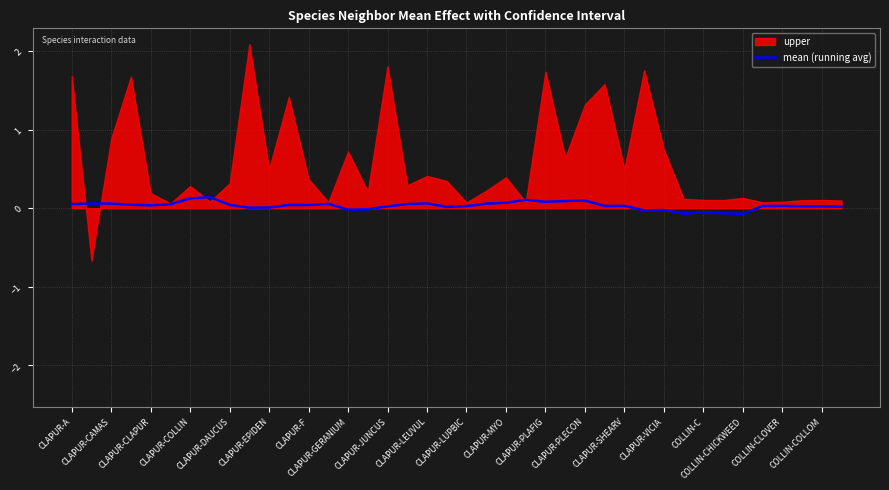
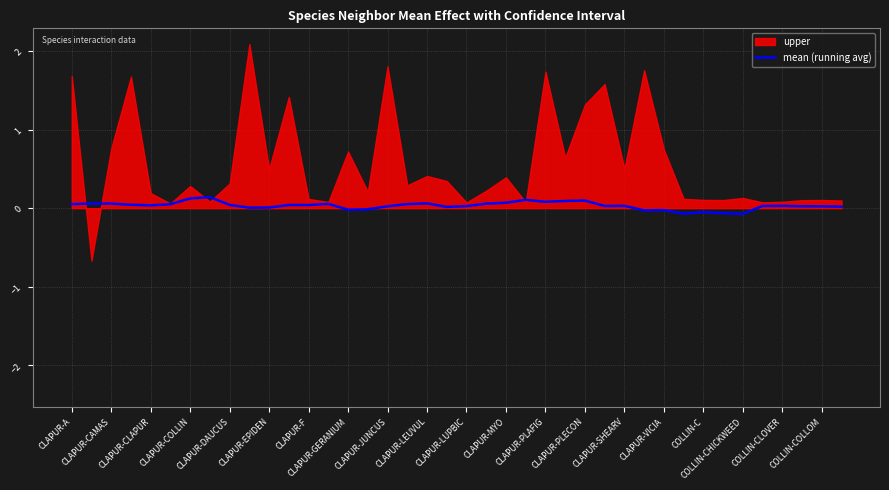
  {
    "mean (running avg)": {
      "CLAPUR-A": 0.1,
      "CLAPUR-CAMAS": 0.1,
      "CLAPUR-CLAPUR": 0.0,
      "CLAPUR-COLLIN": 0.1,
      "CLAPUR-DAUCUS": 0.0,
      "CLAPUR-EPIDEN": 0.0,
      "CLAPUR-F": 0.0,
      "CLAPUR-GERANIUM": 0.0,
      "CLAPUR-JUNCUS": 0.0,
      "CLAPUR-LEUVUL": 0.1,
      "CLAPUR-LUPBIC": 0.0,
      "CLAPUR-MYO": 0.1,
      "CLAPUR-PLAFIG": 0.1,
      "CLAPUR-PLECON": 0.1,
      "CLAPUR-SHEARV": 0.0,
      "CLAPUR-VICIA": 0.0,
      "COLLIN-C": -0.1,
      "COLLIN-CHICKWEED": -0.1,
      "COLLIN-CLOVER": 0.0,
      "COLLIN-COLLOM": 0.0
    },
    "upper": {
      "CLAPUR-A": 1.7,
-     "CLAPUR-CAMAS": 0.9,
+     "CLAPUR-CAMAS": 0.8,
      "CLAPUR-CLAPUR": 0.2,
      "CLAPUR-COLLIN": 0.3,
      "CLAPUR-DAUCUS": 0.3,
      "CLAPUR-EPIDEN": 0.5,
-     "CLAPUR-F": 0.4,
+     "CLAPUR-F": 0.1,
      "CLAPUR-GERANIUM": 0.7,
      "CLAPUR-JUNCUS": 1.8,
      "CLAPUR-LEUVUL": 0.4,
      "CLAPUR-LUPBIC": 0.1,
      "CLAPUR-MYO": 0.4,
      "CLAPUR-PLAFIG": 1.7,
      "CLAPUR-PLECON": 1.3,
      "CLAPUR-SHEARV": 0.5,
      "CLAPUR-VICIA": 0.7,
      "COLLIN-C": 0.1,
      "COLLIN-CHICKWEED": 0.1,
      "COLLIN-CLOVER": 0.1,
      "COLLIN-COLLOM": 0.1
    }
  }
